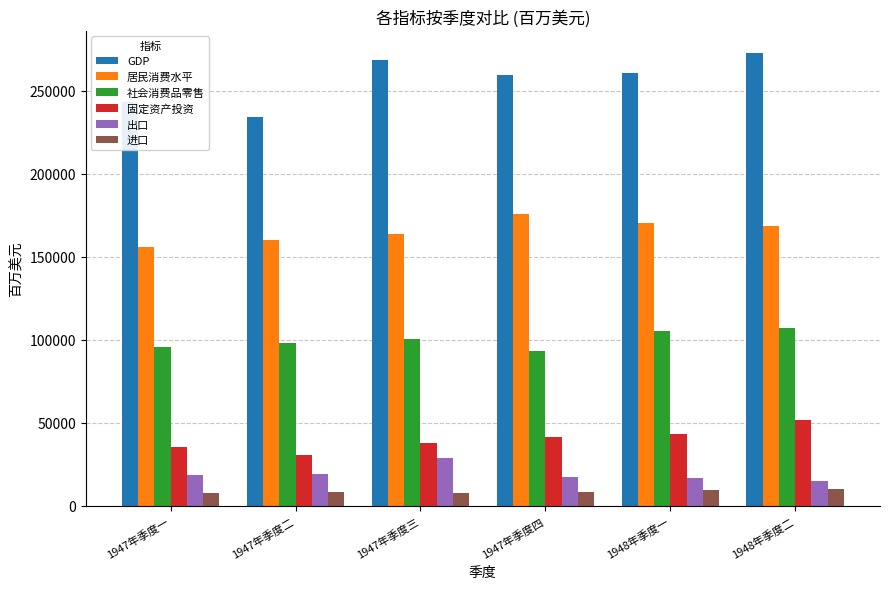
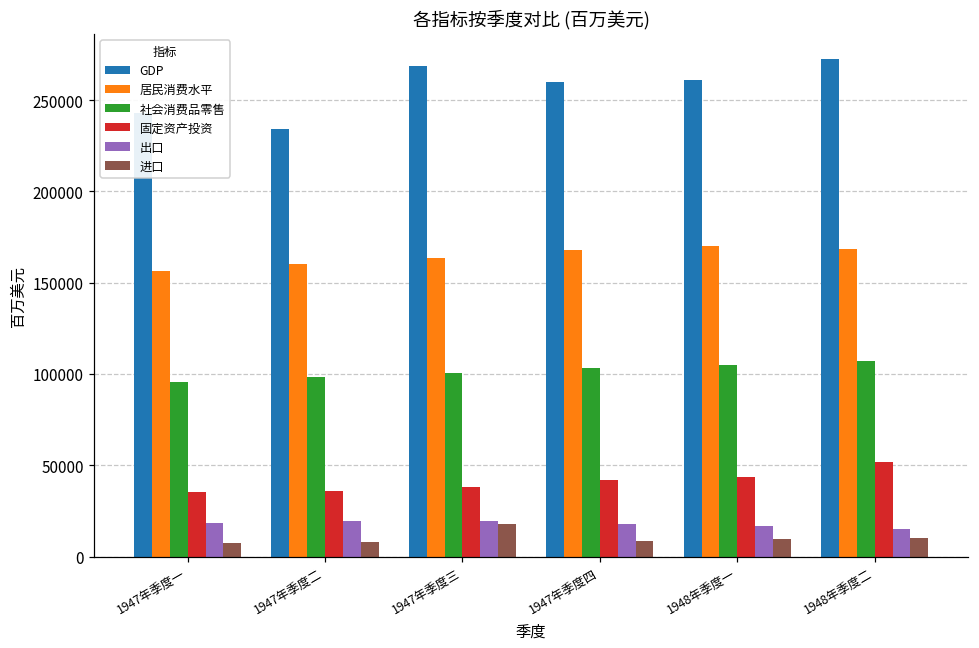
  {
    "GDP": {
      "1947年季度二": 234000,
      "1947年季度三": 269000,
      "1947年季度四": 260000,
      "1948年季度一": 261000,
      "1948年季度二": 273000
    },
    "居民消费水平": {
      "1947年季度一": 156000,
      "1947年季度二": 160000,
      "1947年季度三": 164000,
-     "1947年季度四": 176000,
+     "1947年季度四": 168000,
      "1948年季度一": 170000,
      "1948年季度二": 168000
    },
    "社会消费品零售": {
      "1947年季度一": 96000,
      "1947年季度二": 98000,
      "1947年季度三": 100000,
-     "1947年季度四": 93000,
+     "1947年季度四": 103000,
      "1948年季度一": 105000,
      "1948年季度二": 107000
    },
    "固定资产投资": {
      "1947年季度一": 35000,
-     "1947年季度二": 30000,
+     "1947年季度二": 36000,
      "1947年季度三": 38000,
      "1947年季度四": 42000,
      "1948年季度一": 44000,
      "1948年季度二": 52000
    },
    "出口": {
      "1947年季度一": 18000,
      "1947年季度二": 19000,
-     "1947年季度三": 29000,
+     "1947年季度三": 19000,
      "1947年季度四": 18000,
      "1948年季度一": 17000,
      "1948年季度二": 15000
    },
    "进口": {
      "1947年季度一": 8000,
      "1947年季度二": 8000,
-     "1947年季度三": 8000,
+     "1947年季度三": 18000,
      "1947年季度四": 8000,
      "1948年季度一": 10000,
      "1948年季度二": 10000
    }
  }
